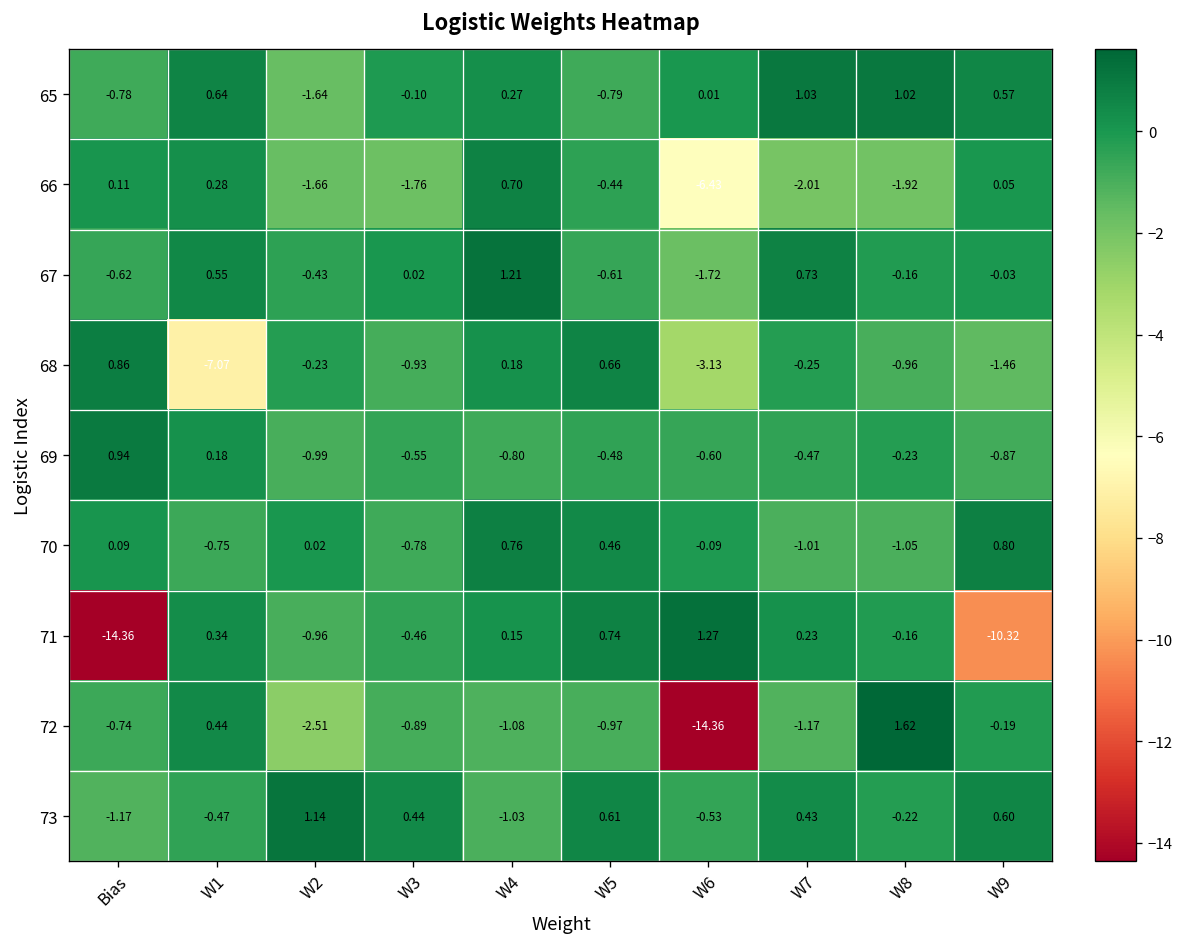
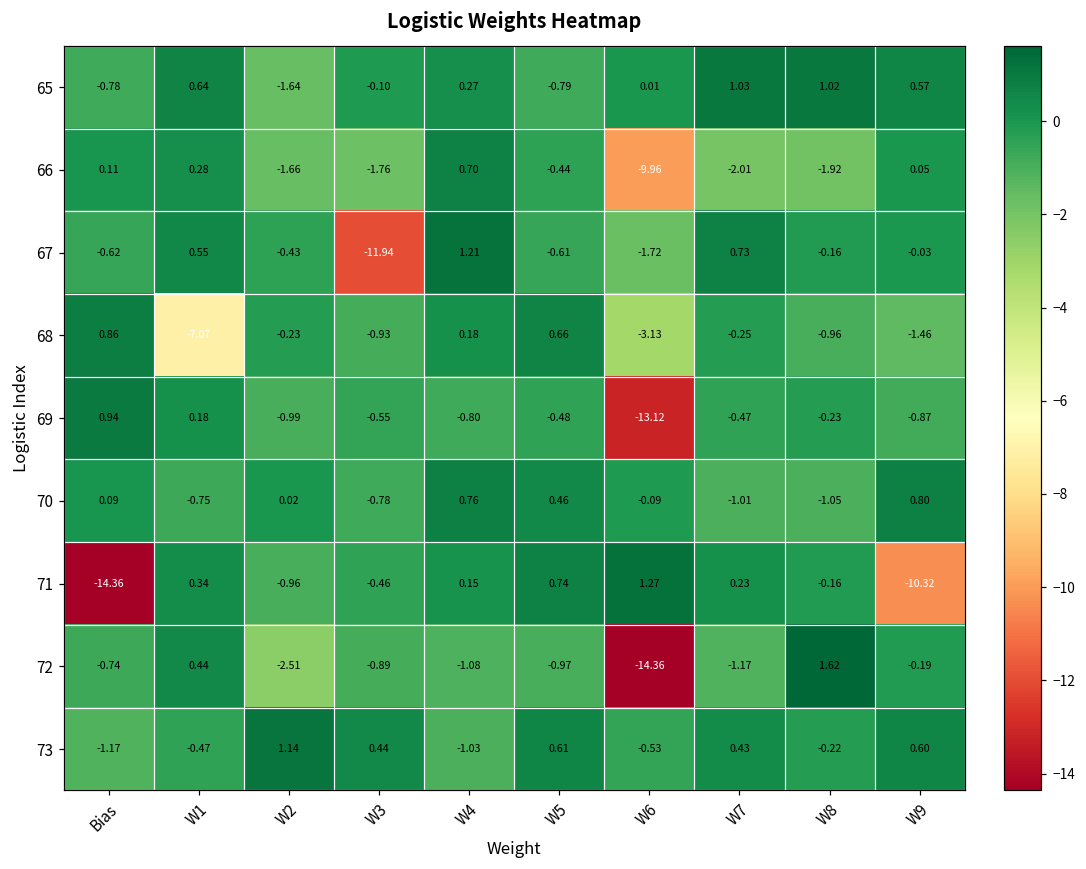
  {
    "65": {
      "Bias": -0.78,
      "W1": 0.64,
      "W2": -1.64,
      "W3": -0.10,
      "W4": 0.27,
      "W5": -0.79,
      "W6": 0.01,
      "W7": 1.03,
      "W8": 1.02,
      "W9": 0.57
    },
    "66": {
      "Bias": 0.11,
      "W1": 0.28,
      "W2": -1.66,
      "W3": -1.76,
      "W4": 0.70,
      "W5": -0.44,
-     "W6": -6.43,
+     "W6": -9.96,
      "W7": -2.01,
      "W8": -1.92,
      "W9": 0.05
    },
    "67": {
      "Bias": -0.62,
      "W1": 0.55,
      "W2": -0.43,
-     "W3": 0.02,
+     "W3": -11.94,
      "W4": 1.21,
      "W5": -0.61,
      "W6": -1.72,
      "W7": 0.73,
      "W8": -0.16,
      "W9": -0.03
    },
    "68": {
      "Bias": 0.86,
      "W1": -7.07,
      "W2": -0.23,
      "W3": -0.93,
      "W4": 0.18,
      "W5": 0.66,
      "W6": -3.13,
      "W7": -0.25,
      "W8": -0.96,
      "W9": -1.46
    },
    "69": {
      "Bias": 0.94,
      "W1": 0.18,
      "W2": -0.99,
      "W3": -0.55,
      "W4": -0.80,
      "W5": -0.48,
-     "W6": -0.60,
+     "W6": -13.12,
      "W7": -0.47,
      "W8": -0.23,
      "W9": -0.87
    },
    "70": {
      "Bias": 0.09,
      "W1": -0.75,
      "W2": 0.02,
      "W3": -0.78,
      "W4": 0.76,
      "W5": 0.46,
      "W6": -0.09,
      "W7": -1.01,
      "W8": -1.05,
      "W9": 0.80
    },
    "71": {
      "Bias": -14.36,
      "W1": 0.34,
      "W2": -0.96,
      "W3": -0.46,
      "W4": 0.15,
      "W5": 0.74,
      "W6": 1.27,
      "W7": 0.23,
      "W8": -0.16,
      "W9": -10.32
    },
    "72": {
      "Bias": -0.74,
      "W1": 0.44,
      "W2": -2.51,
      "W3": -0.89,
      "W4": -1.08,
      "W5": -0.97,
      "W6": -14.36,
      "W7": -1.17,
      "W8": 1.62,
      "W9": -0.19
    },
    "73": {
      "Bias": -1.17,
      "W1": -0.47,
      "W2": 1.14,
      "W3": 0.44,
      "W4": -1.03,
      "W5": 0.61,
      "W6": -0.53,
      "W7": 0.43,
      "W8": -0.22,
      "W9": 0.60
    }
  }
